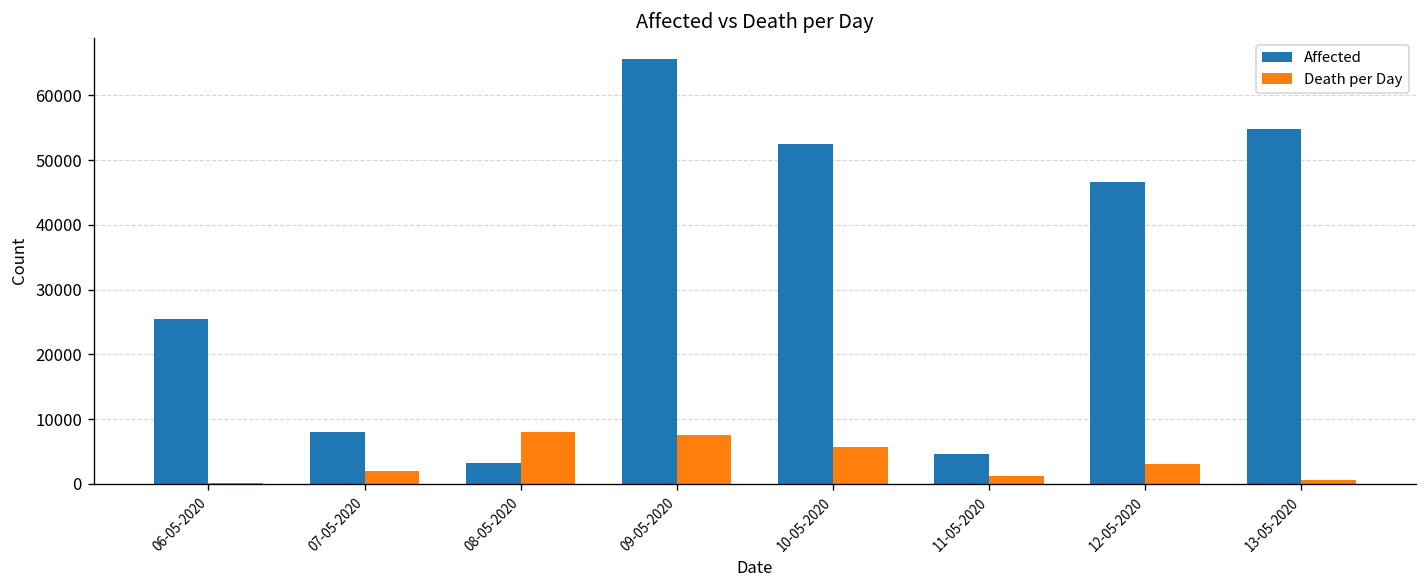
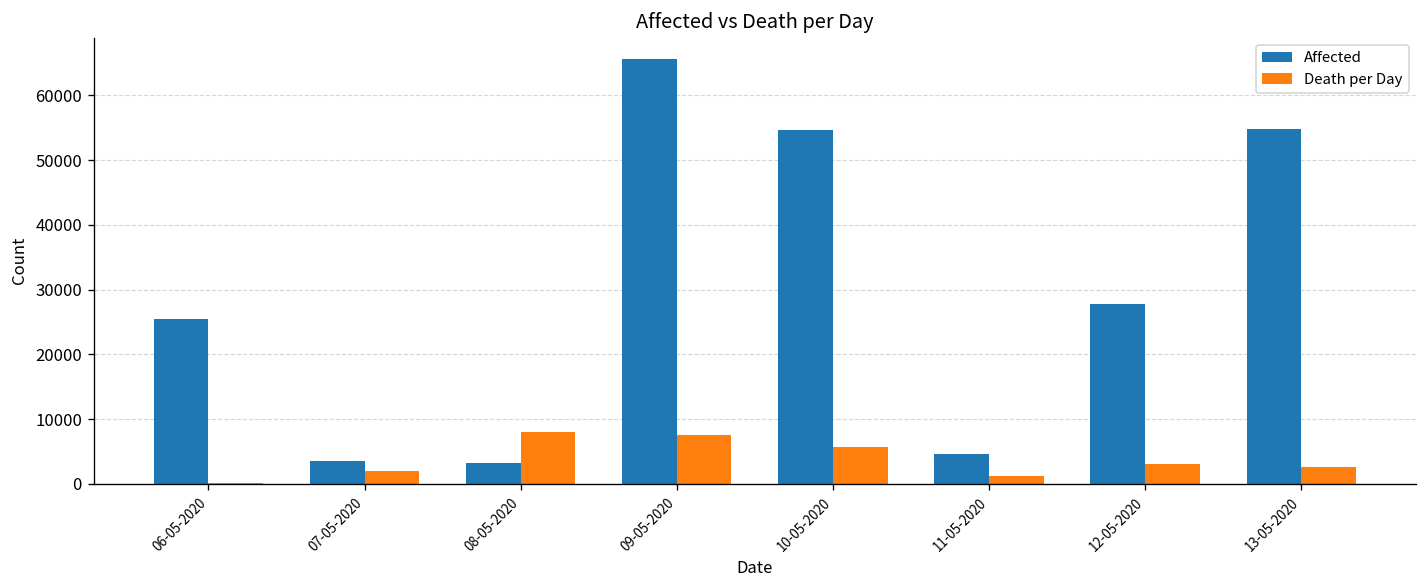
  {
    "Affected": {
      "06-05-2020": 26000,
-     "07-05-2020": 8000,
+     "07-05-2020": 3000,
      "08-05-2020": 3000,
      "09-05-2020": 66000,
-     "10-05-2020": 52000,
+     "10-05-2020": 55000,
      "11-05-2020": 5000,
-     "12-05-2020": 47000,
+     "12-05-2020": 28000,
      "13-05-2020": 55000
    },
    "Death per Day": {
      "07-05-2020": 2000,
      "08-05-2020": 8000,
      "09-05-2020": 8000,
      "10-05-2020": 6000,
      "11-05-2020": 1000,
      "12-05-2020": 3000,
-     "13-05-2020": 1000
+     "13-05-2020": 3000
    }
  }
